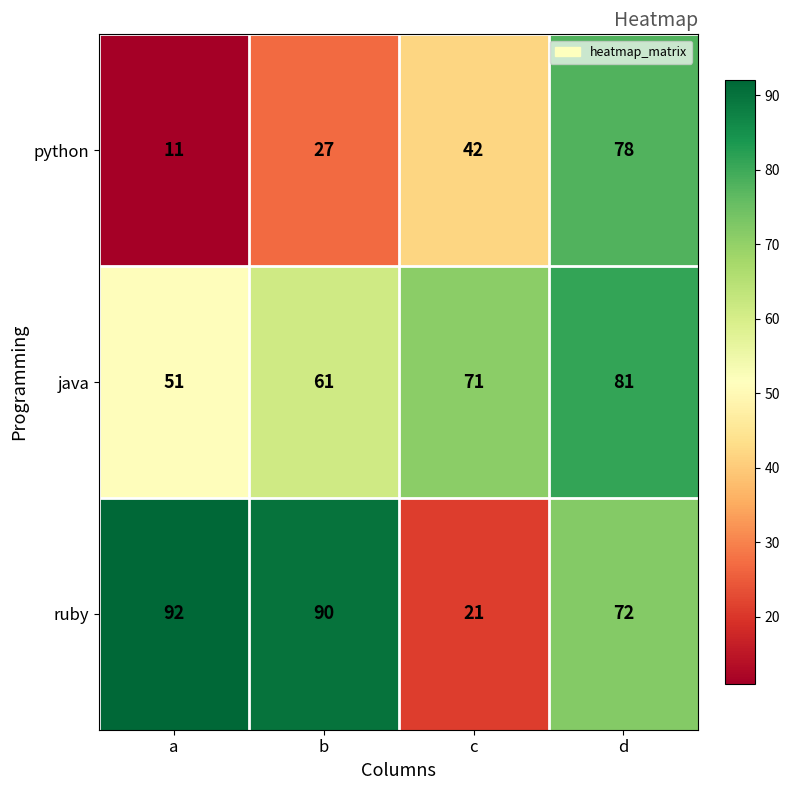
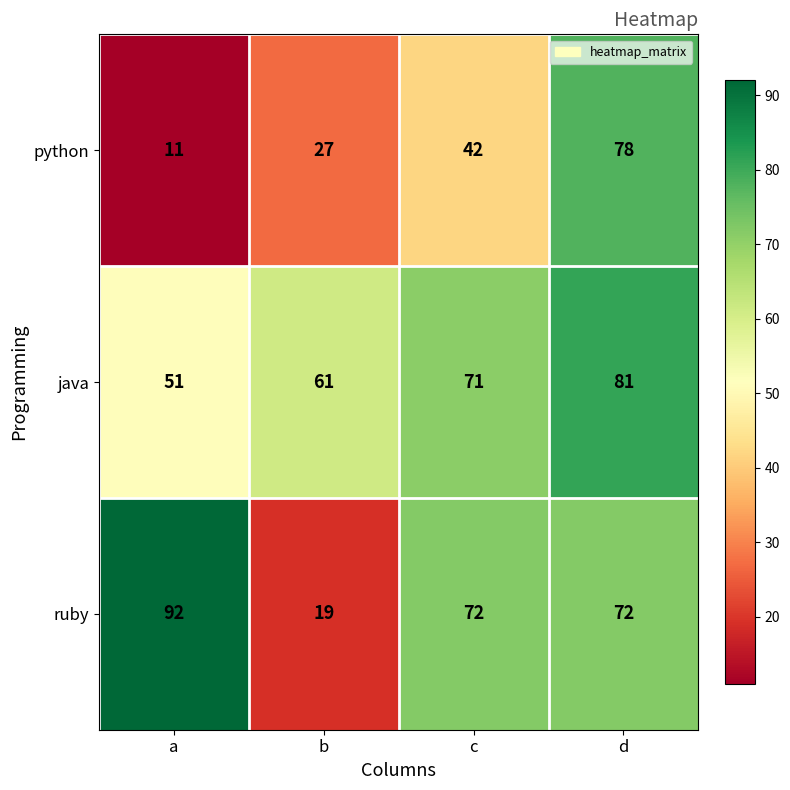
  {
    "python": {
      "a": 11,
      "b": 27,
      "c": 42,
      "d": 78
    },
    "java": {
      "a": 51,
      "b": 61,
      "c": 71,
      "d": 81
    },
    "ruby": {
      "a": 92,
-     "b": 90,
-     "c": 21,
+     "b": 19,
+     "c": 72,
      "d": 72
    }
  }
